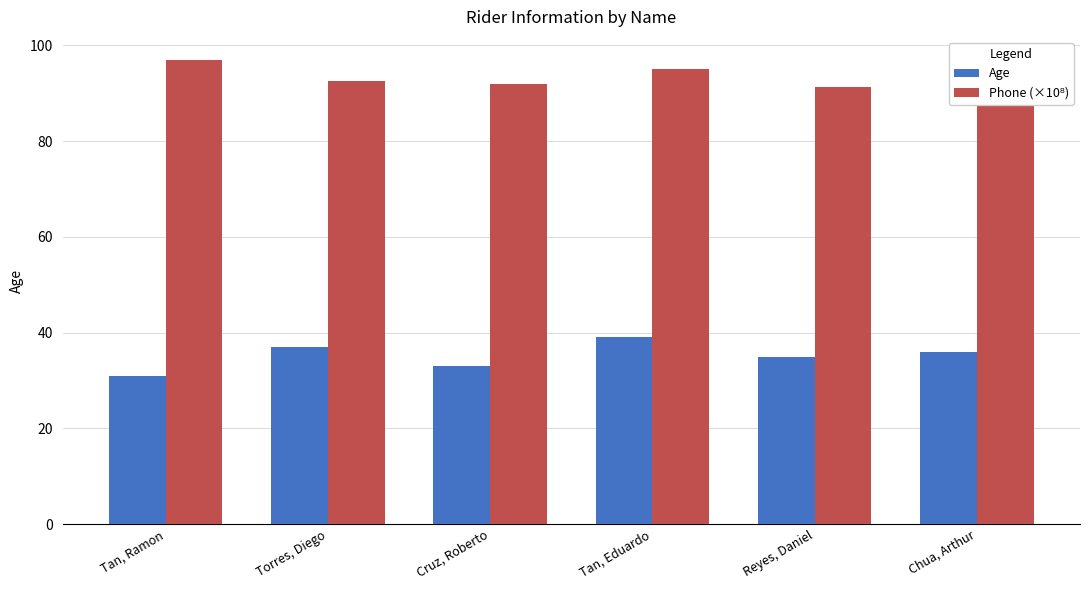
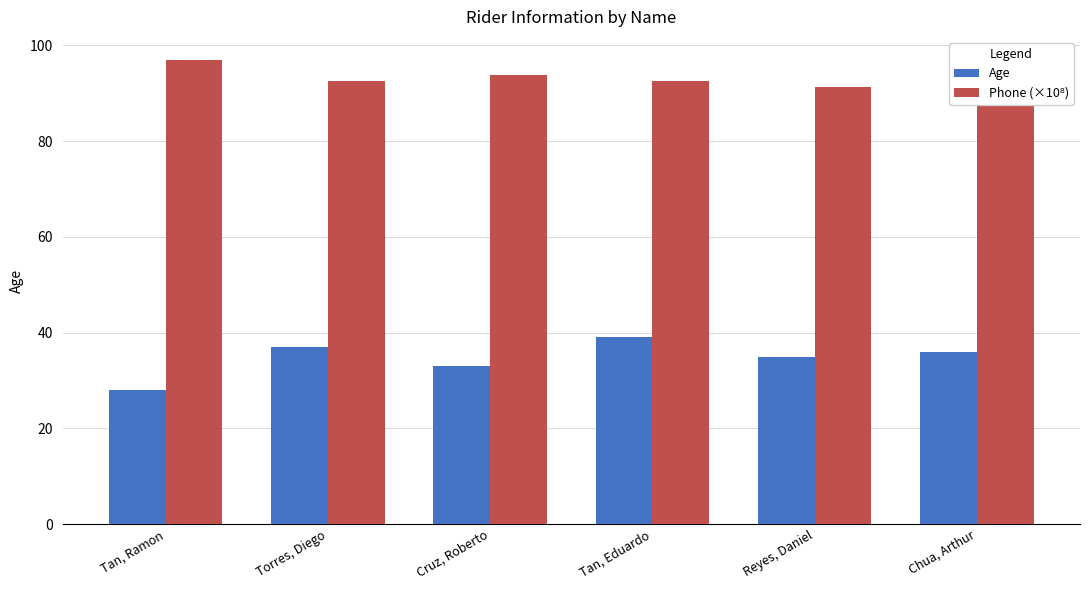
  {
    "Age": {
-     "Tan, Ramon": 31,
+     "Tan, Ramon": 28,
      "Torres, Diego": 37,
      "Cruz, Roberto": 33,
      "Tan, Eduardo": 39,
      "Reyes, Daniel": 35,
      "Chua, Arthur": 36
    },
    "Phone (×10⁸)": {
      "Tan, Ramon": 97,
      "Torres, Diego": 92,
-     "Cruz, Roberto": 92,
-     "Tan, Eduardo": 95,
+     "Cruz, Roberto": 94,
+     "Tan, Eduardo": 93,
      "Reyes, Daniel": 91
    }
  }
